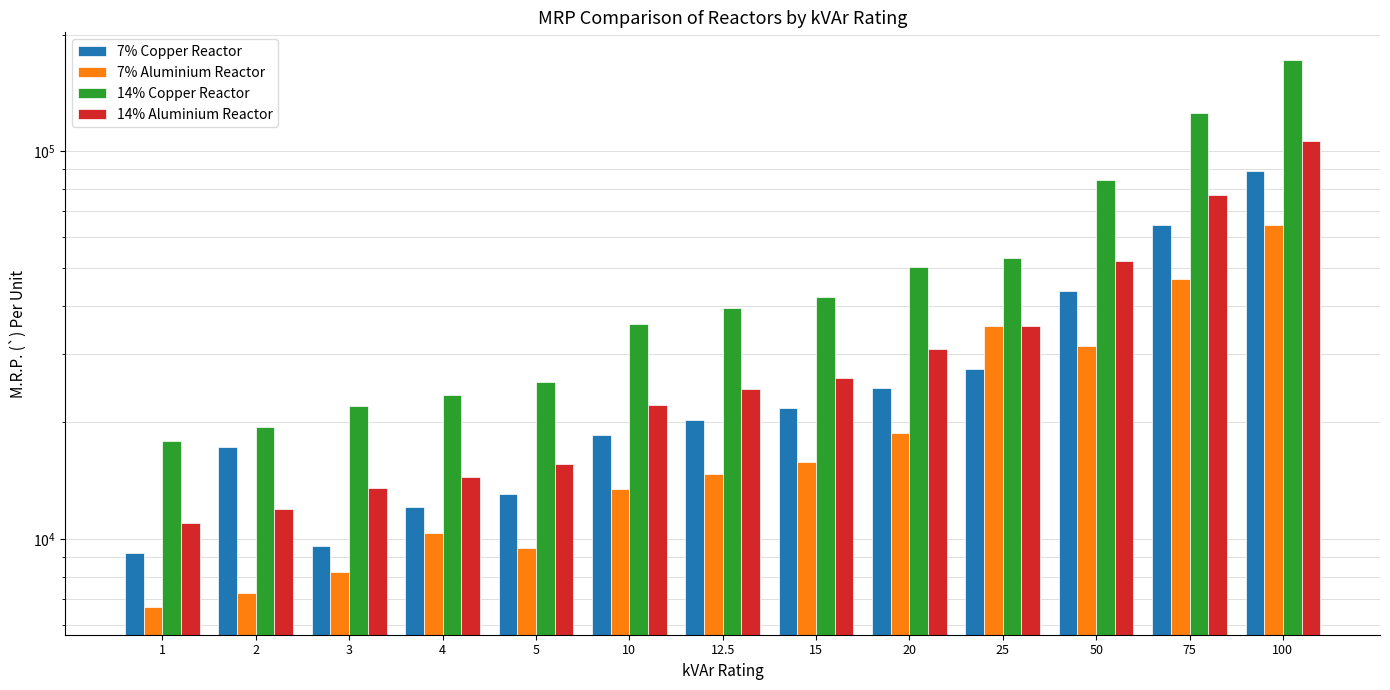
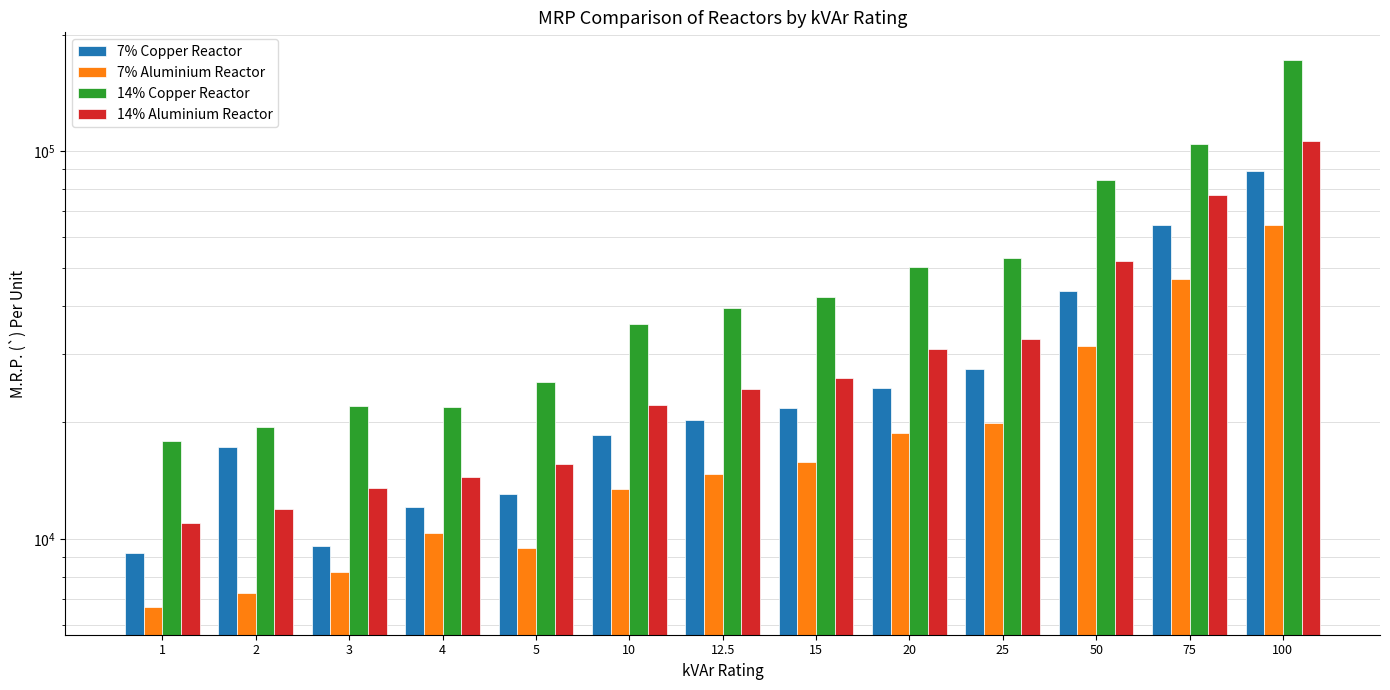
  {
    "7% Copper Reactor": {
      "1": 9200,
      "2": 17000,
      "3": 9600,
      "4": 12100,
      "5": 13100,
      "10": 19000,
      "12.5": 20000,
      "15": 22000,
      "20": 24000,
      "25": 27000,
      "50": 44000,
      "75": 65000,
      "100": 89000
    },
    "7% Aluminium Reactor": {
      "1": 6700,
      "2": 7300,
      "3": 8200,
      "4": 10400,
      "5": 9500,
      "10": 13400,
      "12.5": 14700,
      "15": 15800,
      "20": 19000,
-     "25": 36000,
+     "25": 20000,
      "50": 32000,
      "75": 47000,
      "100": 64000
    },
    "14% Copper Reactor": {
      "1": 18000,
      "2": 19000,
      "3": 22000,
-     "4": 23000,
+     "4": 22000,
      "5": 25000,
      "10": 36000,
      "12.5": 39000,
      "15": 42000,
      "20": 50000,
      "25": 53000,
      "50": 84000,
-     "75": 126000,
+     "75": 105000,
      "100": 170000
    },
    "14% Aluminium Reactor": {
      "1": 11000,
      "2": 12000,
      "3": 13600,
      "4": 14400,
      "5": 15600,
      "10": 22000,
      "12.5": 24000,
      "15": 26000,
      "20": 31000,
-     "25": 35000,
+     "25": 33000,
      "50": 52000,
      "75": 77000,
      "100": 106000
    }
  }
